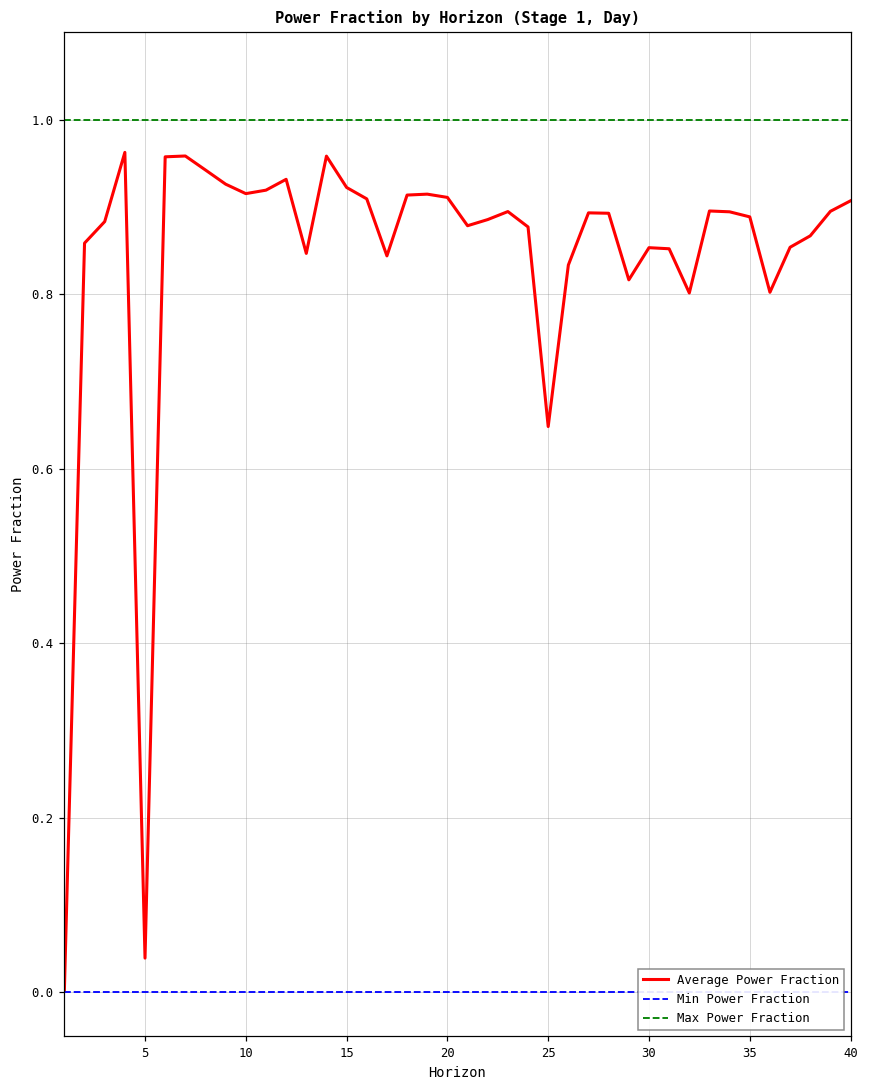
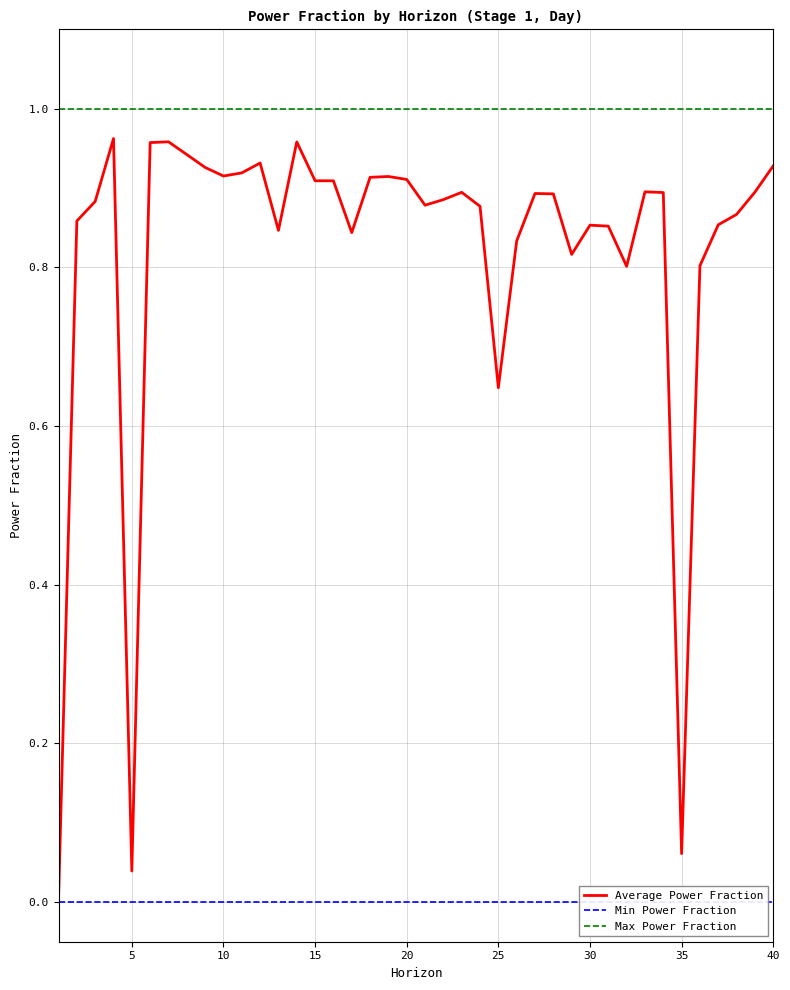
  {
    "Average Power Fraction": {
      "5": 0.04,
      "10": 0.92,
-     "15": 0.92,
+     "15": 0.91,
      "20": 0.91,
      "25": 0.65,
      "30": 0.85,
-     "35": 0.89,
-     "40": 0.91
+     "35": 0.06,
+     "40": 0.93
    },
    "Min Power Fraction": {
      "5": 0.00,
      "10": 0.00,
      "15": 0.00,
      "20": 0.00,
      "25": 0.00,
      "40": 0.00
    },
    "Max Power Fraction": {
      "5": 1.00,
      "10": 1.00,
      "15": 1.00,
      "20": 1.00,
      "25": 1.00,
      "30": 1.00,
      "35": 1.00,
      "40": 1.00
    }
  }
